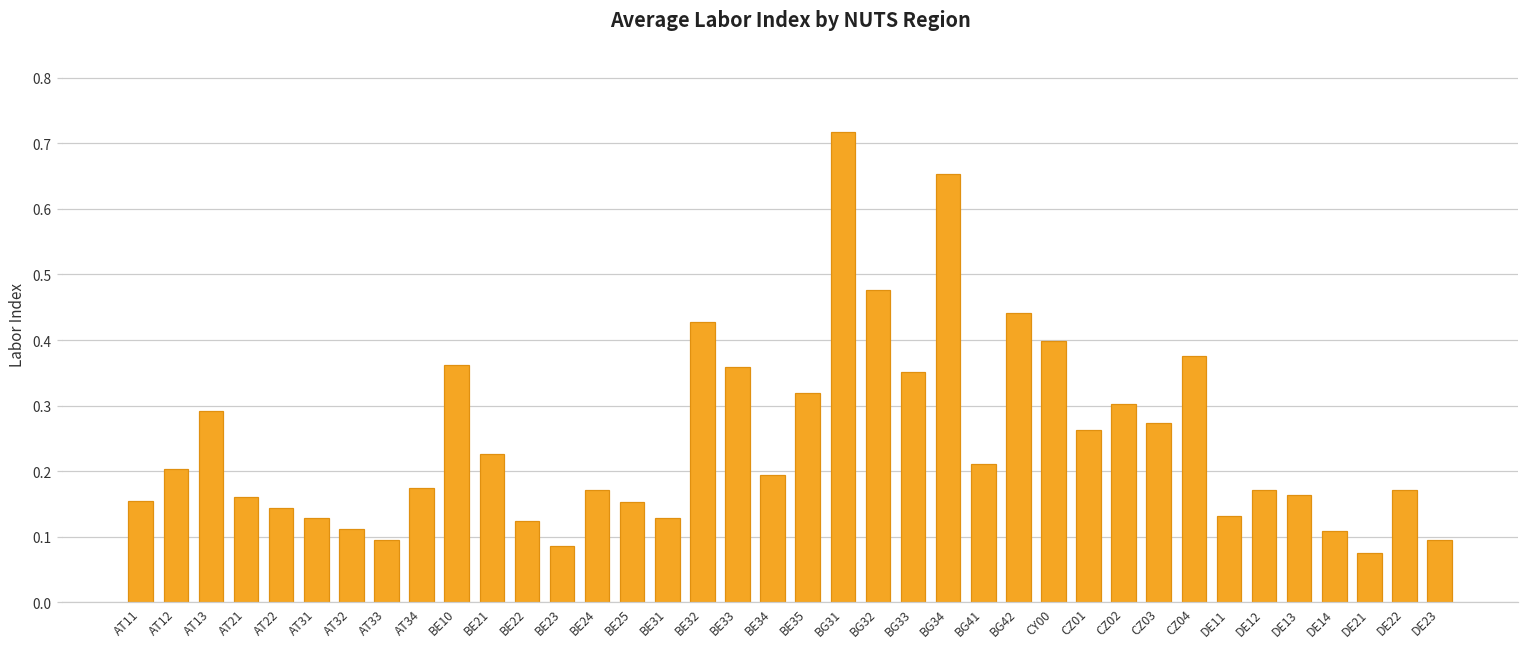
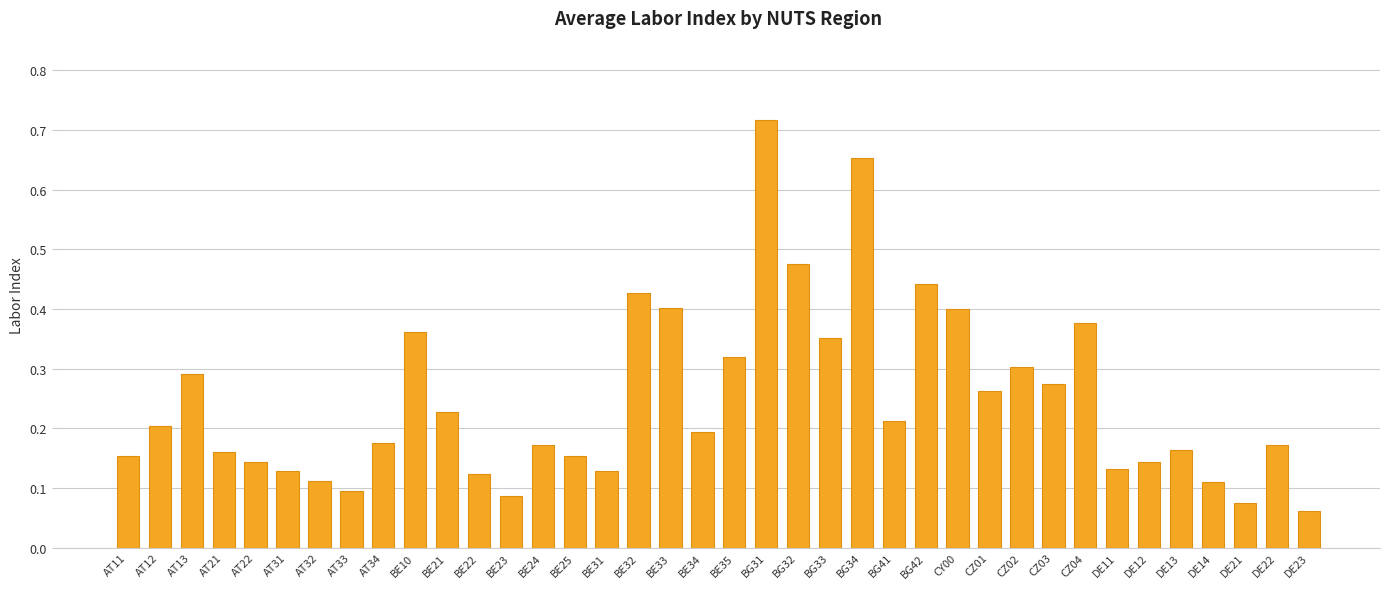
  {
    "AT11": 0.15,
    "AT12": 0.20,
    "AT13": 0.29,
    "AT21": 0.16,
    "AT22": 0.14,
    "AT31": 0.13,
    "AT32": 0.11,
    "AT33": 0.10,
    "AT34": 0.17,
    "BE10": 0.36,
    "BE21": 0.23,
    "BE22": 0.12,
    "BE23": 0.09,
    "BE24": 0.17,
    "BE25": 0.15,
    "BE31": 0.13,
    "BE32": 0.43,
-   "BE33": 0.36,
+   "BE33": 0.40,
    "BE34": 0.19,
    "BE35": 0.32,
    "BG31": 0.72,
    "BG32": 0.48,
    "BG33": 0.35,
    "BG34": 0.65,
    "BG41": 0.21,
    "BG42": 0.44,
    "CY00": 0.40,
    "CZ01": 0.26,
    "CZ02": 0.30,
    "CZ03": 0.27,
    "CZ04": 0.38,
    "DE11": 0.13,
-   "DE12": 0.17,
+   "DE12": 0.14,
    "DE13": 0.16,
    "DE14": 0.11,
    "DE21": 0.08,
    "DE22": 0.17,
-   "DE23": 0.10
+   "DE23": 0.06
  }
